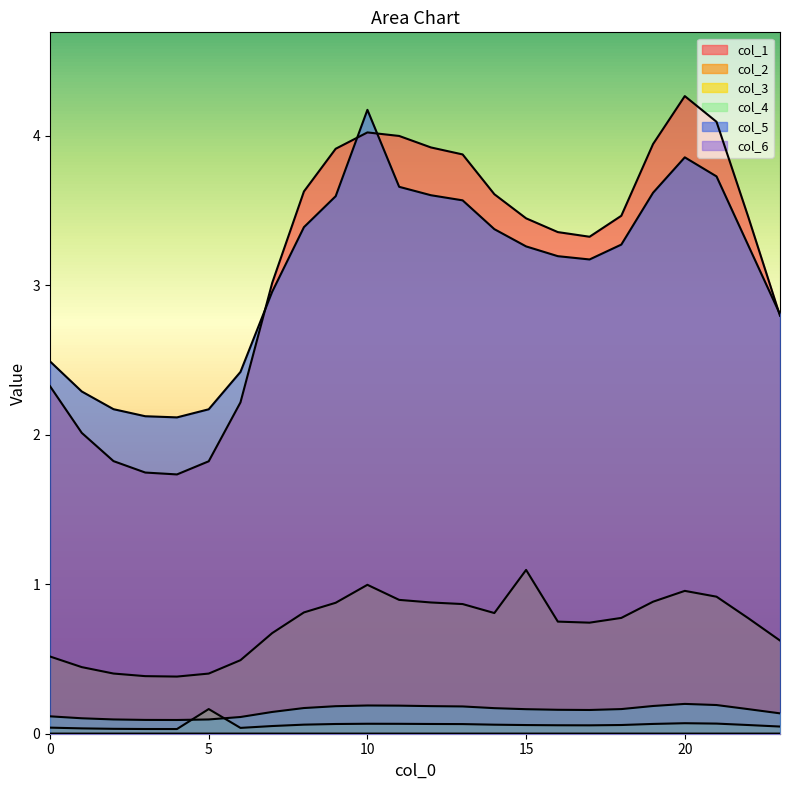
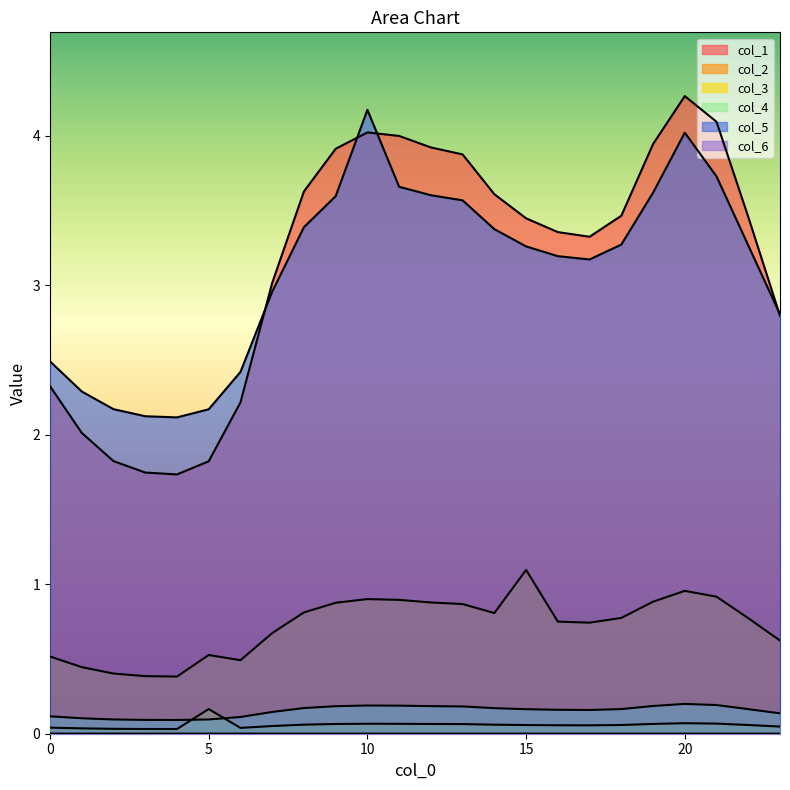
  {
    "col_1": {
      "0": 2.33,
      "5": 1.82,
      "10": 4.02,
      "15": 3.45,
      "20": 4.27
    },
    "col_2": {
      "0": 0.52,
-     "5": 0.40,
-     "10": 1.00,
+     "5": 0.53,
+     "10": 0.90,
      "15": 1.10,
      "20": 0.96
    },
    "col_3": {
      "0": 0.04,
      "5": 0.16,
      "10": 0.07,
      "15": 0.06,
      "20": 0.07
    },
    "col_4": {
      "0": 0.12,
      "5": 0.10,
      "10": 0.19,
      "15": 0.16,
      "20": 0.20
    },
    "col_5": {
      "0": 2.49,
      "5": 2.17,
      "10": 4.17,
      "15": 3.26,
-     "20": 3.86
+     "20": 4.02
    },
    "col_6": {
      "0": 0.00,
      "5": 0.00,
      "10": 0.00,
      "15": 0.00,
      "20": 0.00
    }
  }
